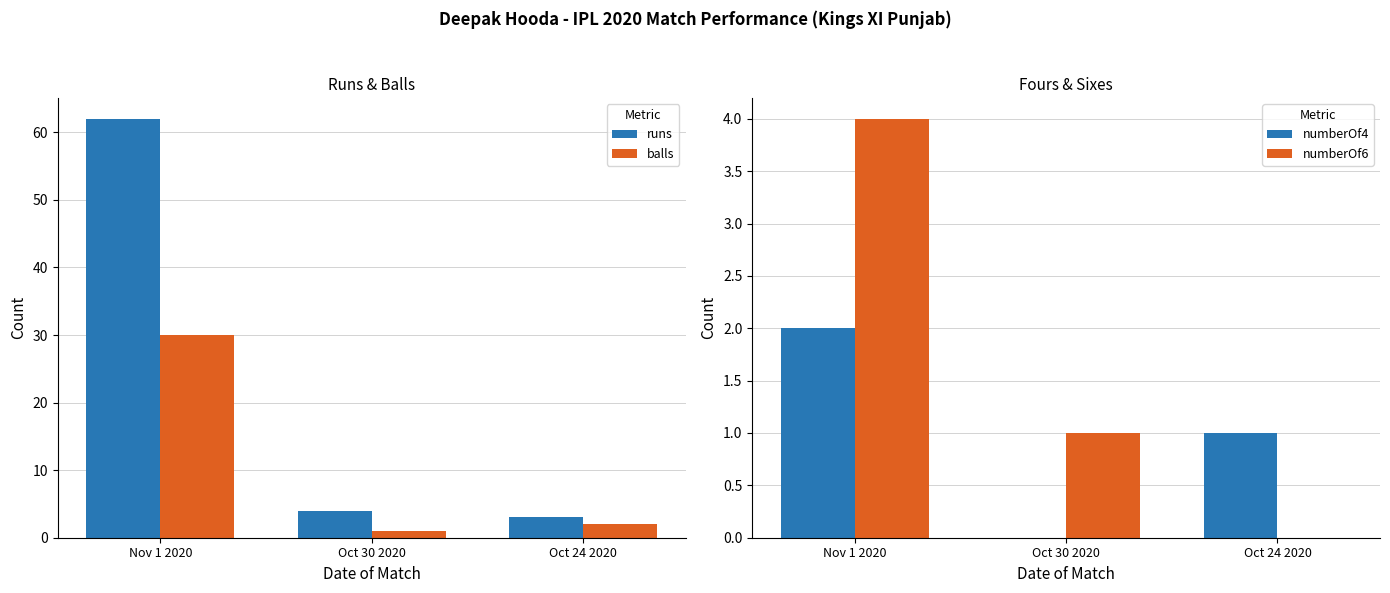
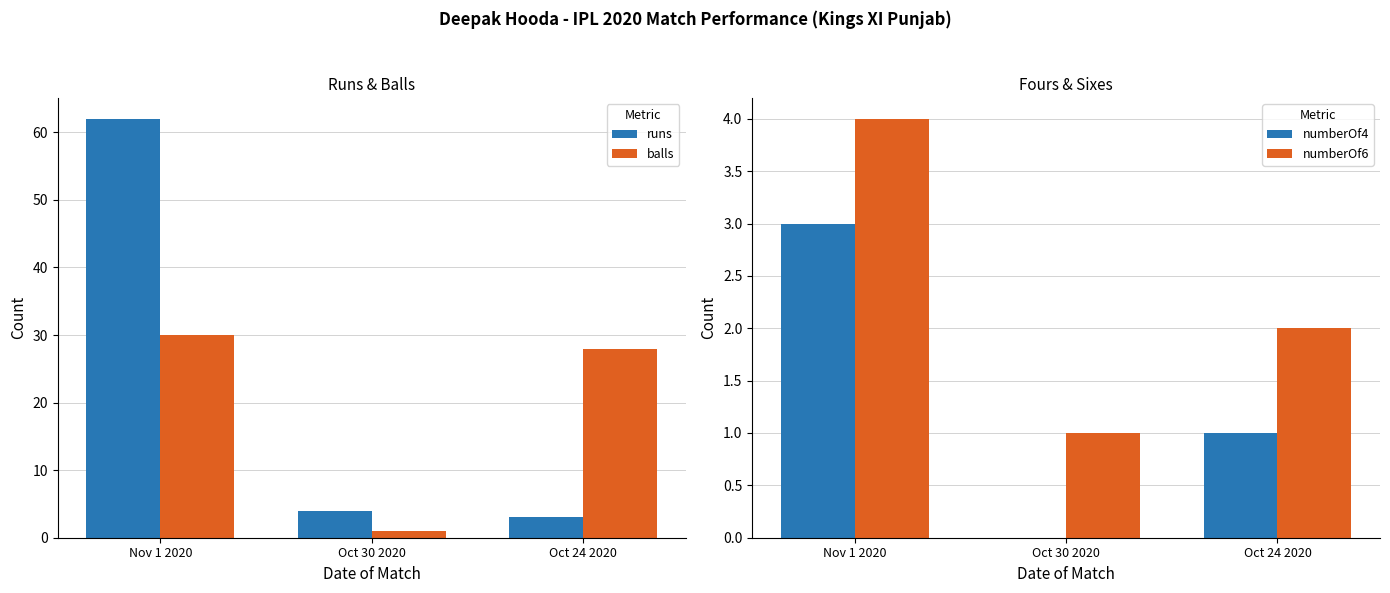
  {
    "Runs & Balls": {
      "runs": {
        "Nov 1 2020": 62,
        "Oct 30 2020": 4,
        "Oct 24 2020": 3
      },
      "balls": {
        "Nov 1 2020": 30,
        "Oct 30 2020": 1,
-       "Oct 24 2020": 2
+       "Oct 24 2020": 28
      }
    },
    "Fours & Sixes": {
      "numberOf4": {
-       "Nov 1 2020": 2,
+       "Nov 1 2020": 3,
        "Oct 30 2020": 0,
        "Oct 24 2020": 1
      },
      "numberOf6": {
        "Nov 1 2020": 4,
        "Oct 30 2020": 1,
-       "Oct 24 2020": 0
+       "Oct 24 2020": 2
      }
    }
  }
